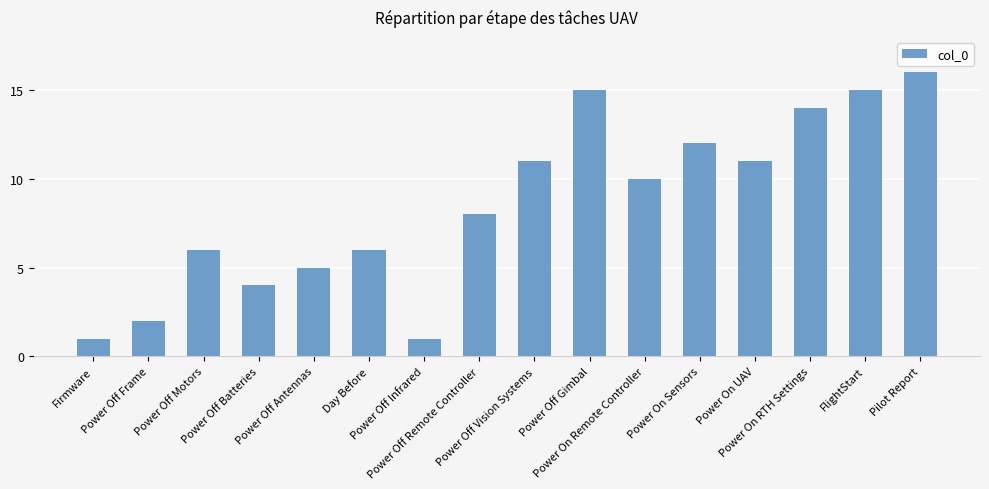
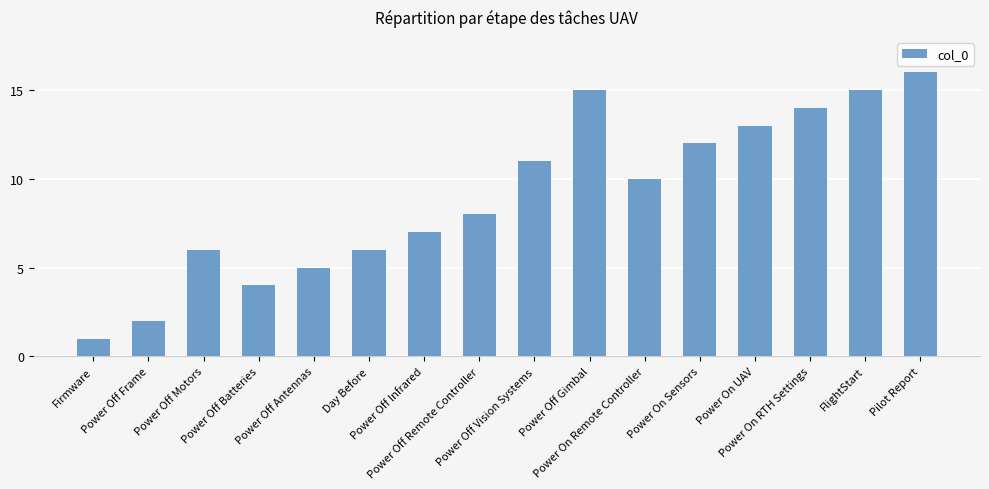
  {
    "Firmware": 1,
    "Power Off Frame": 2,
    "Power Off Motors": 6,
    "Power Off Batteries": 4,
    "Power Off Antennas": 5,
    "Day Before": 6,
-   "Power Off Infrared": 1,
+   "Power Off Infrared": 7,
    "Power Off Remote Controller": 8,
    "Power Off Vision Systems": 11,
    "Power Off Gimbal": 15,
    "Power On Remote Controller": 10,
    "Power On Sensors": 12,
-   "Power On UAV": 11,
+   "Power On UAV": 13,
    "Power On RTH Settings": 14,
    "FlightStart": 15,
    "Pilot Report": 16
  }
